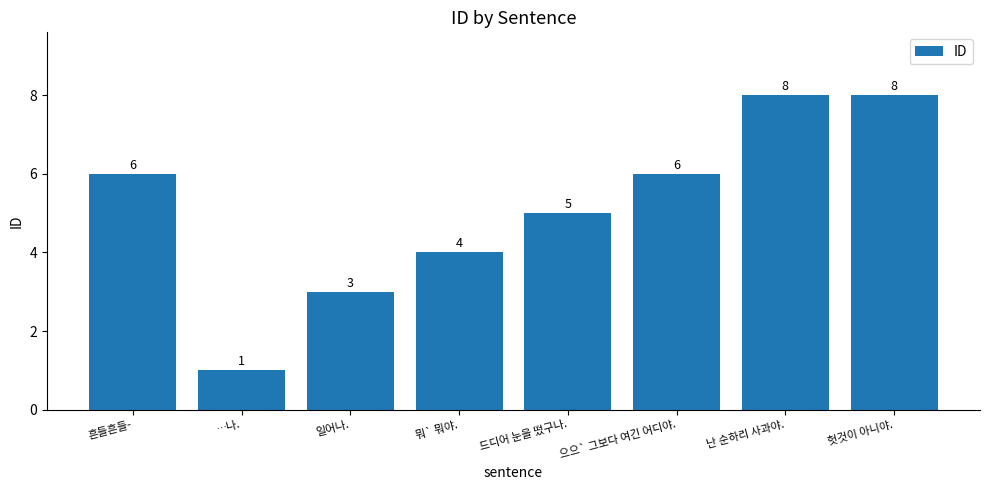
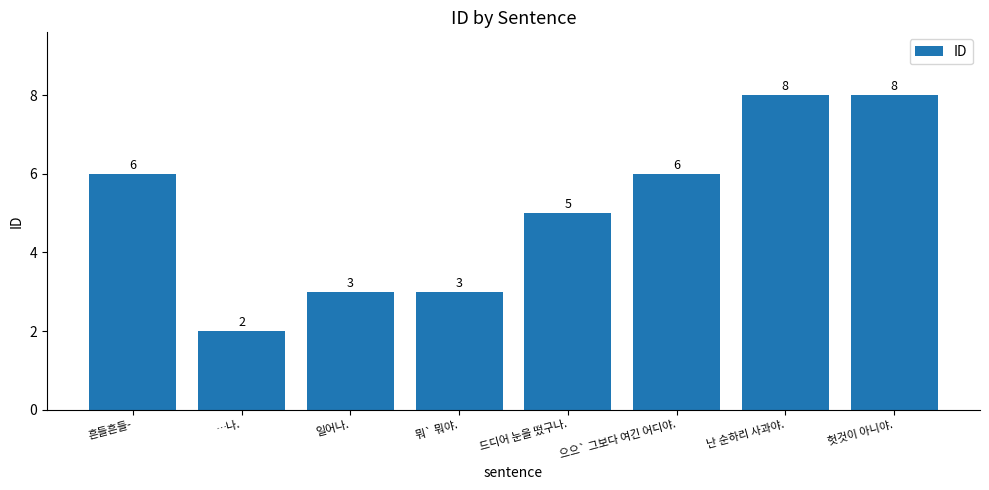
  {
    "흔들흔들-": 6,
-   "…나.": 1,
+   "…나.": 2,
    "일어나.": 3,
-   "뭐` 뭐야.": 4,
+   "뭐` 뭐야.": 3,
    "드디어 눈을 떴구나.": 5,
    "으으` 그보다 여긴 어디야.": 6,
    "난 순하리 사과야.": 8,
    "헛것이 아니야.": 8
  }
